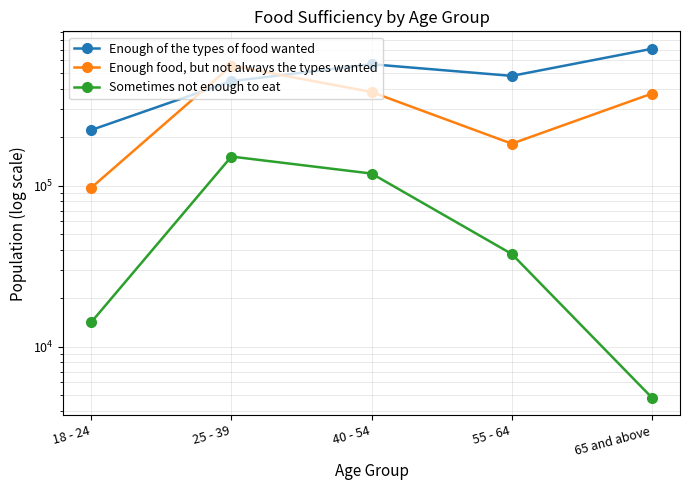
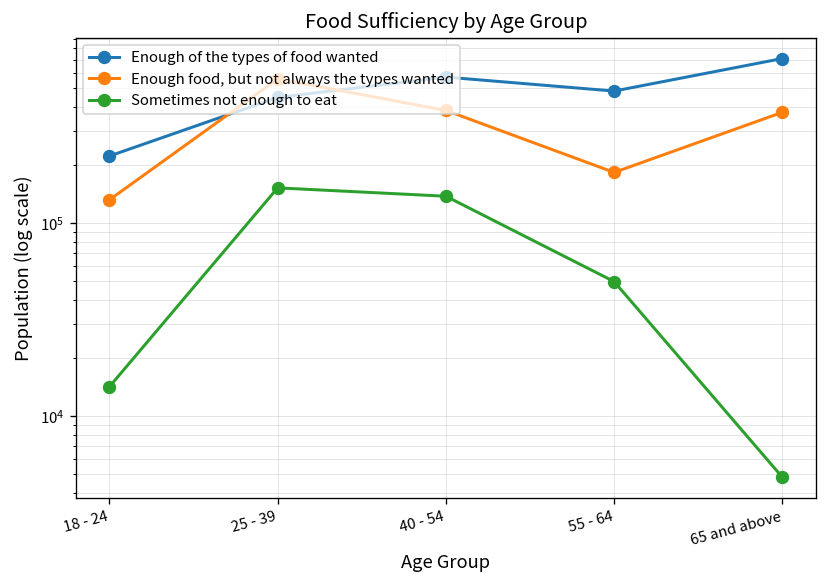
  {
    "Enough of the types of food wanted": {
      "18 - 24": 220000,
      "55 - 64": 480000,
      "65 and above": 700000
    },
    "Enough food, but not always the types wanted": {
-     "18 - 24": 100000,
+     "18 - 24": 130000,
      "55 - 64": 180000,
      "65 and above": 370000
    },
    "Sometimes not enough to eat": {
      "18 - 24": 14000,
      "25 - 39": 150000,
-     "40 - 54": 120000,
-     "55 - 64": 38000,
+     "40 - 54": 140000,
+     "55 - 64": 50000,
      "65 and above": 4800
    }
  }
